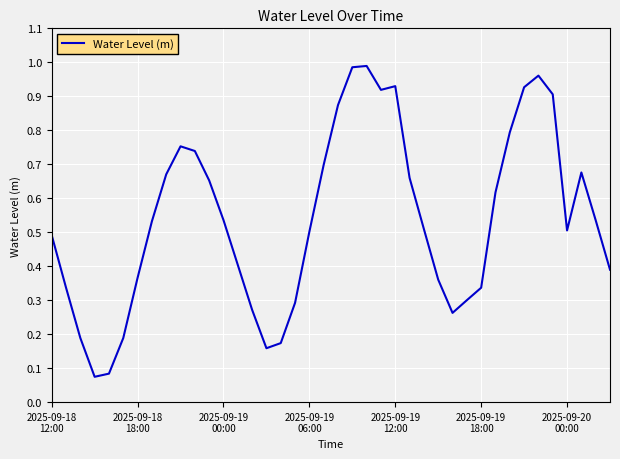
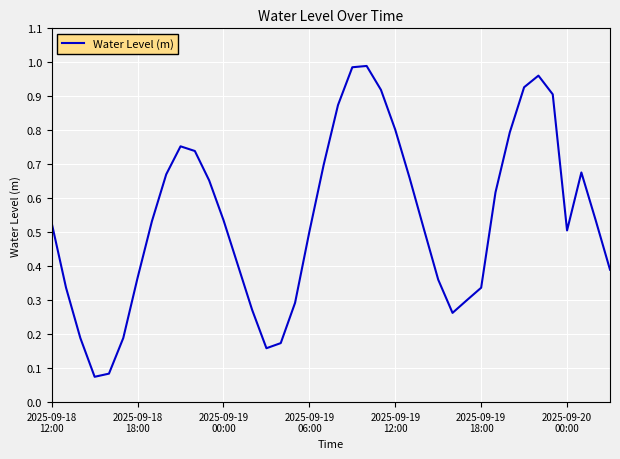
  {
-   "2025-09-18 12:00": 0.49,
+   "2025-09-18 12:00": 0.53,
    "2025-09-18 18:00": 0.37,
    "2025-09-19 00:00": 0.54,
    "2025-09-19 06:00": 0.50,
-   "2025-09-19 12:00": 0.93,
+   "2025-09-19 12:00": 0.80,
    "2025-09-19 18:00": 0.34,
    "2025-09-20 00:00": 0.51
  }
